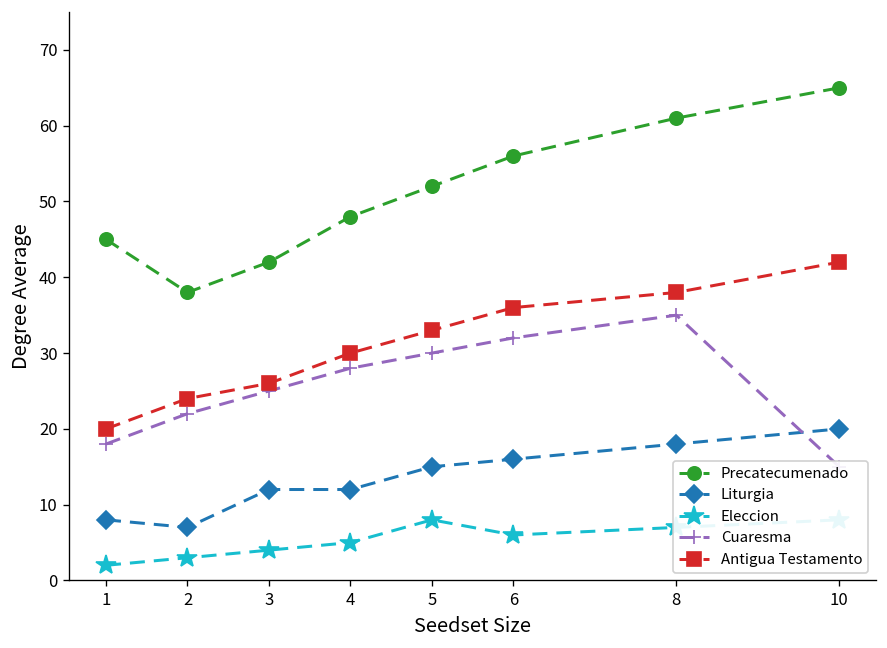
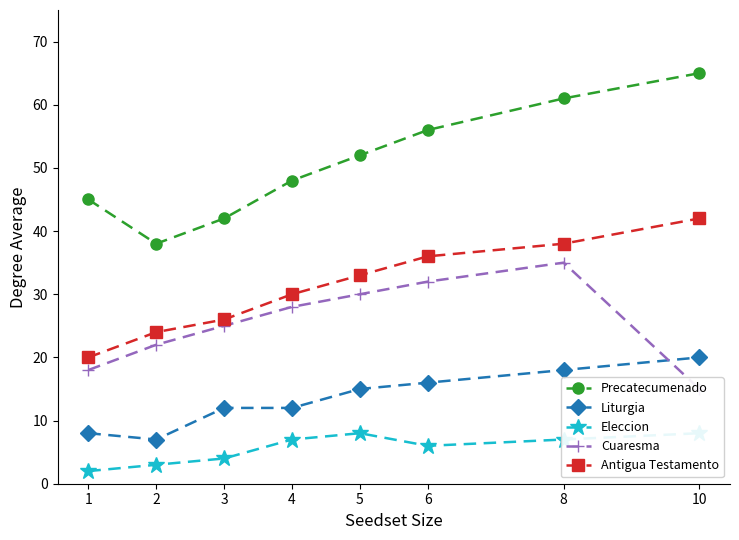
  {
    "Precatecumenado": {
      "1": 45,
      "2": 38,
      "3": 42,
      "4": 48,
      "5": 52,
      "6": 56,
      "8": 61,
      "10": 65
    },
    "Liturgia": {
      "1": 8,
      "2": 7,
      "3": 12,
      "4": 12,
      "5": 15,
      "6": 16,
      "8": 18,
      "10": 20
    },
    "Eleccion": {
      "1": 2,
      "2": 3,
      "3": 4,
-     "4": 5,
+     "4": 7,
      "5": 8,
      "6": 6
    },
    "Cuaresma": {
      "1": 18,
      "2": 22,
      "3": 25,
      "4": 28,
      "5": 30,
      "6": 32,
      "8": 35
    },
    "Antigua Testamento": {
      "1": 20,
      "2": 24,
      "3": 26,
      "4": 30,
      "5": 33,
      "6": 36,
      "8": 38,
      "10": 42
    }
  }
